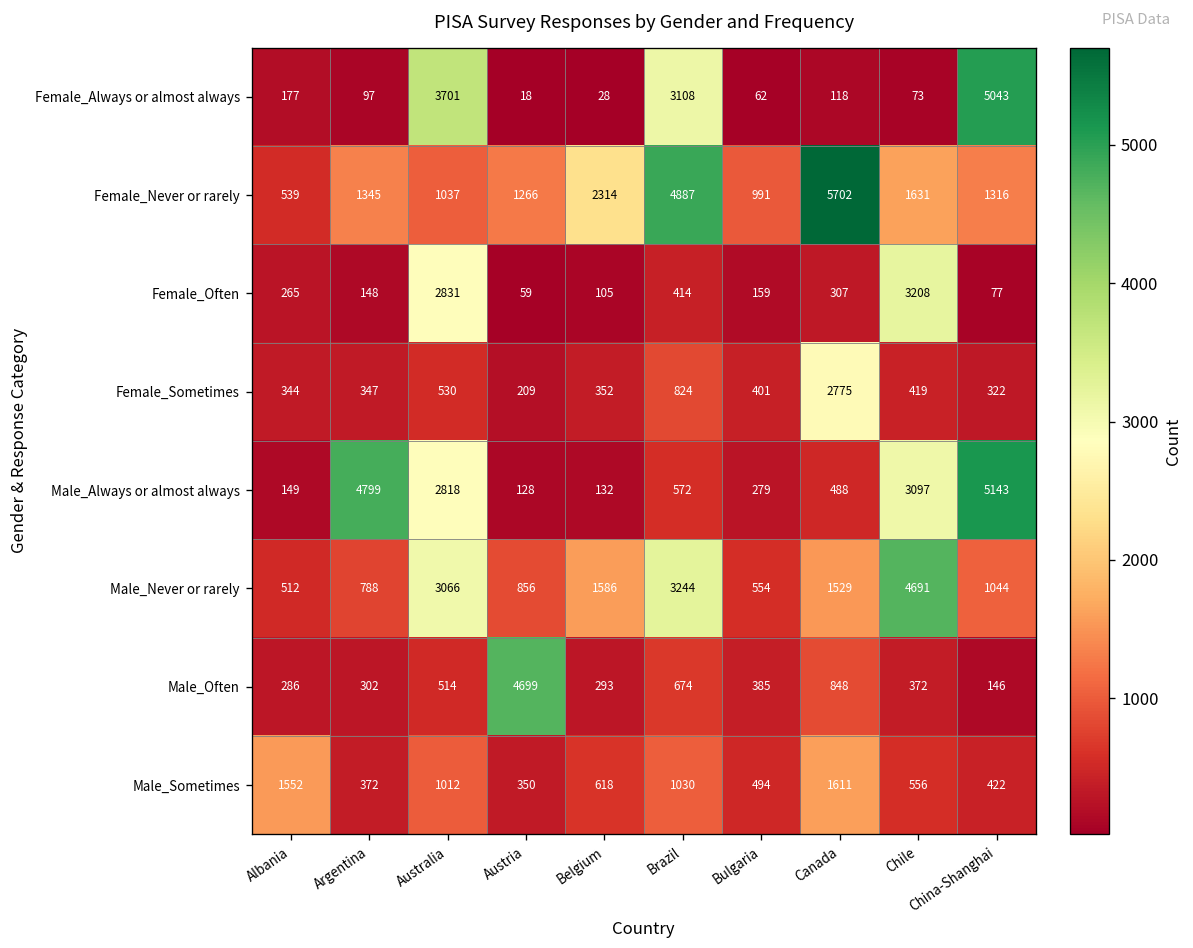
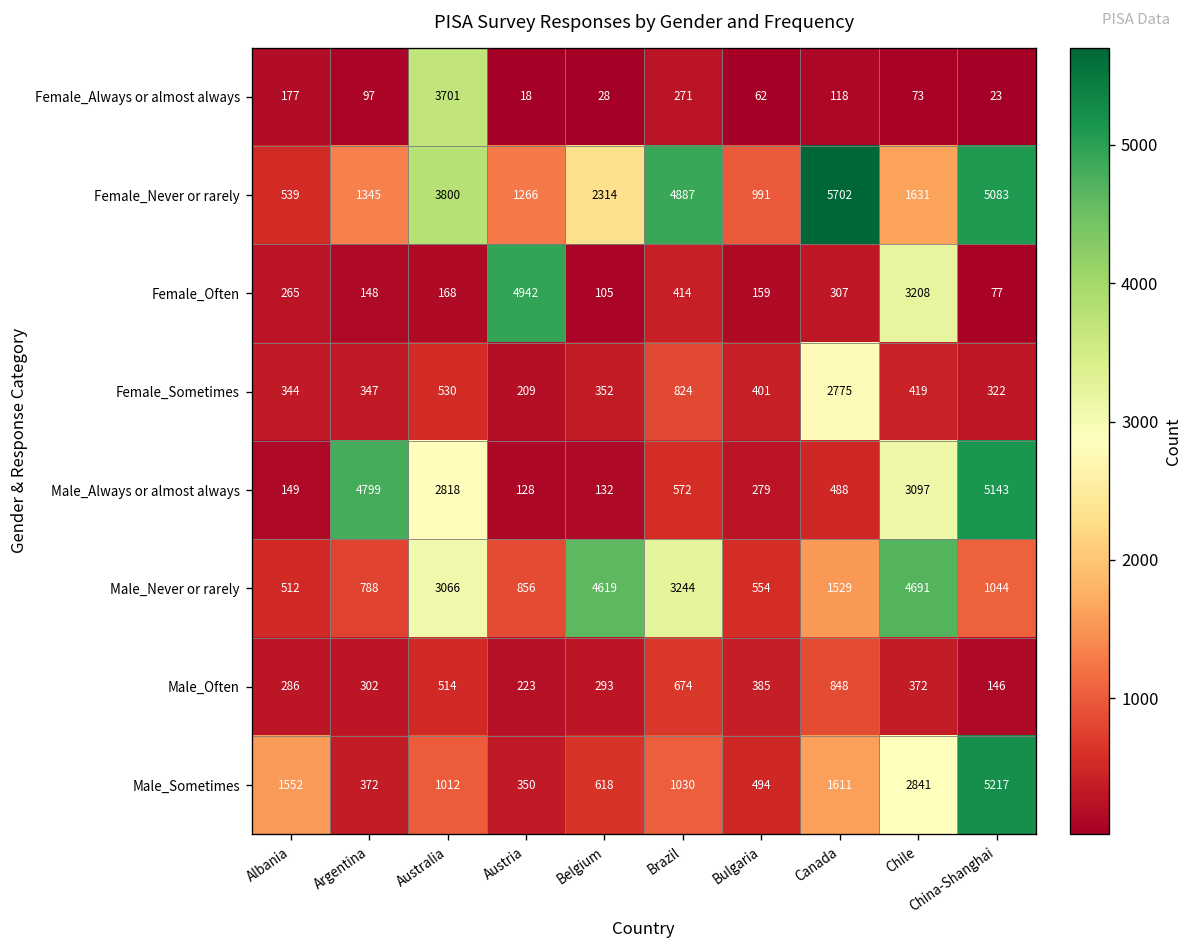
  {
    "Female_Always or almost always": {
      "Albania": 177,
      "Argentina": 97,
      "Australia": 3701,
      "Austria": 18,
      "Belgium": 28,
-     "Brazil": 3108,
+     "Brazil": 271,
      "Bulgaria": 62,
      "Canada": 118,
      "Chile": 73,
-     "China-Shanghai": 5043
+     "China-Shanghai": 23
    },
    "Female_Never or rarely": {
      "Albania": 539,
      "Argentina": 1345,
-     "Australia": 1037,
+     "Australia": 3800,
      "Austria": 1266,
      "Belgium": 2314,
      "Brazil": 4887,
      "Bulgaria": 991,
      "Canada": 5702,
      "Chile": 1631,
-     "China-Shanghai": 1316
+     "China-Shanghai": 5083
    },
    "Female_Often": {
      "Albania": 265,
      "Argentina": 148,
-     "Australia": 2831,
-     "Austria": 59,
+     "Australia": 168,
+     "Austria": 4942,
      "Belgium": 105,
      "Brazil": 414,
      "Bulgaria": 159,
      "Canada": 307,
      "Chile": 3208,
      "China-Shanghai": 77
    },
    "Female_Sometimes": {
      "Albania": 344,
      "Argentina": 347,
      "Australia": 530,
      "Austria": 209,
      "Belgium": 352,
      "Brazil": 824,
      "Bulgaria": 401,
      "Canada": 2775,
      "Chile": 419,
      "China-Shanghai": 322
    },
    "Male_Always or almost always": {
      "Albania": 149,
      "Argentina": 4799,
      "Australia": 2818,
      "Austria": 128,
      "Belgium": 132,
      "Brazil": 572,
      "Bulgaria": 279,
      "Canada": 488,
      "Chile": 3097,
      "China-Shanghai": 5143
    },
    "Male_Never or rarely": {
      "Albania": 512,
      "Argentina": 788,
      "Australia": 3066,
      "Austria": 856,
-     "Belgium": 1586,
+     "Belgium": 4619,
      "Brazil": 3244,
      "Bulgaria": 554,
      "Canada": 1529,
      "Chile": 4691,
      "China-Shanghai": 1044
    },
    "Male_Often": {
      "Albania": 286,
      "Argentina": 302,
      "Australia": 514,
-     "Austria": 4699,
+     "Austria": 223,
      "Belgium": 293,
      "Brazil": 674,
      "Bulgaria": 385,
      "Canada": 848,
      "Chile": 372,
      "China-Shanghai": 146
    },
    "Male_Sometimes": {
      "Albania": 1552,
      "Argentina": 372,
      "Australia": 1012,
      "Austria": 350,
      "Belgium": 618,
      "Brazil": 1030,
      "Bulgaria": 494,
      "Canada": 1611,
-     "Chile": 556,
-     "China-Shanghai": 422
+     "Chile": 2841,
+     "China-Shanghai": 5217
    }
  }
